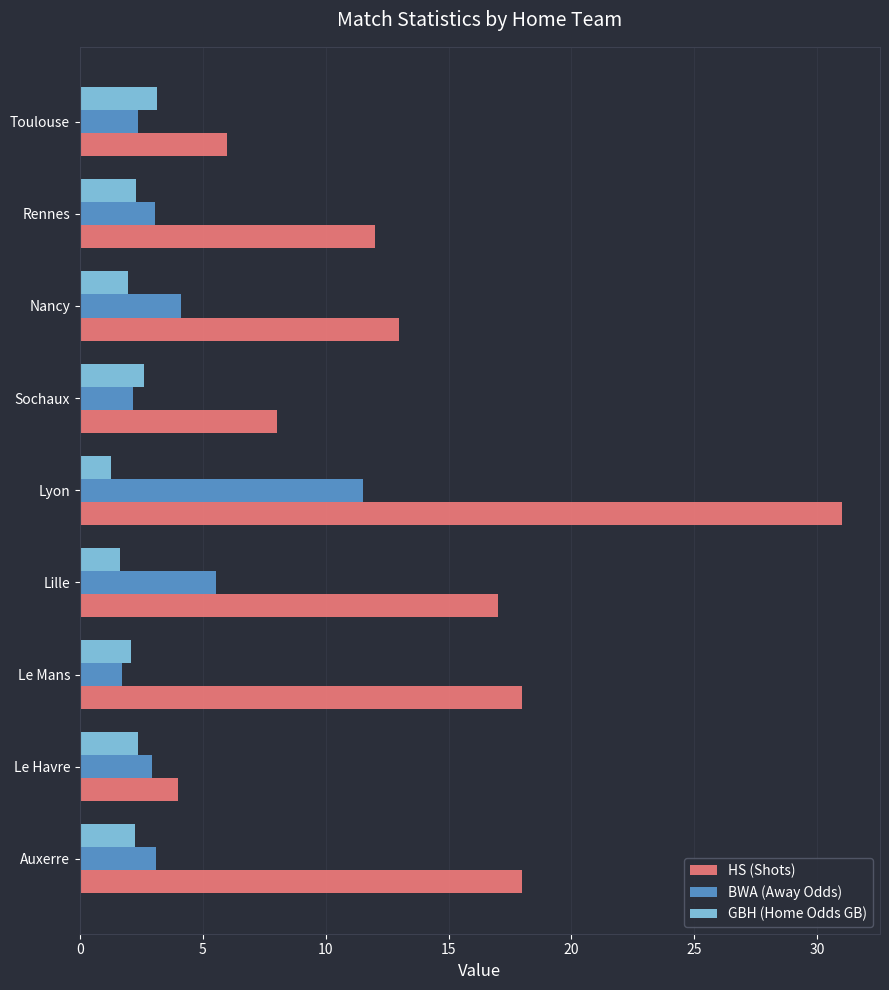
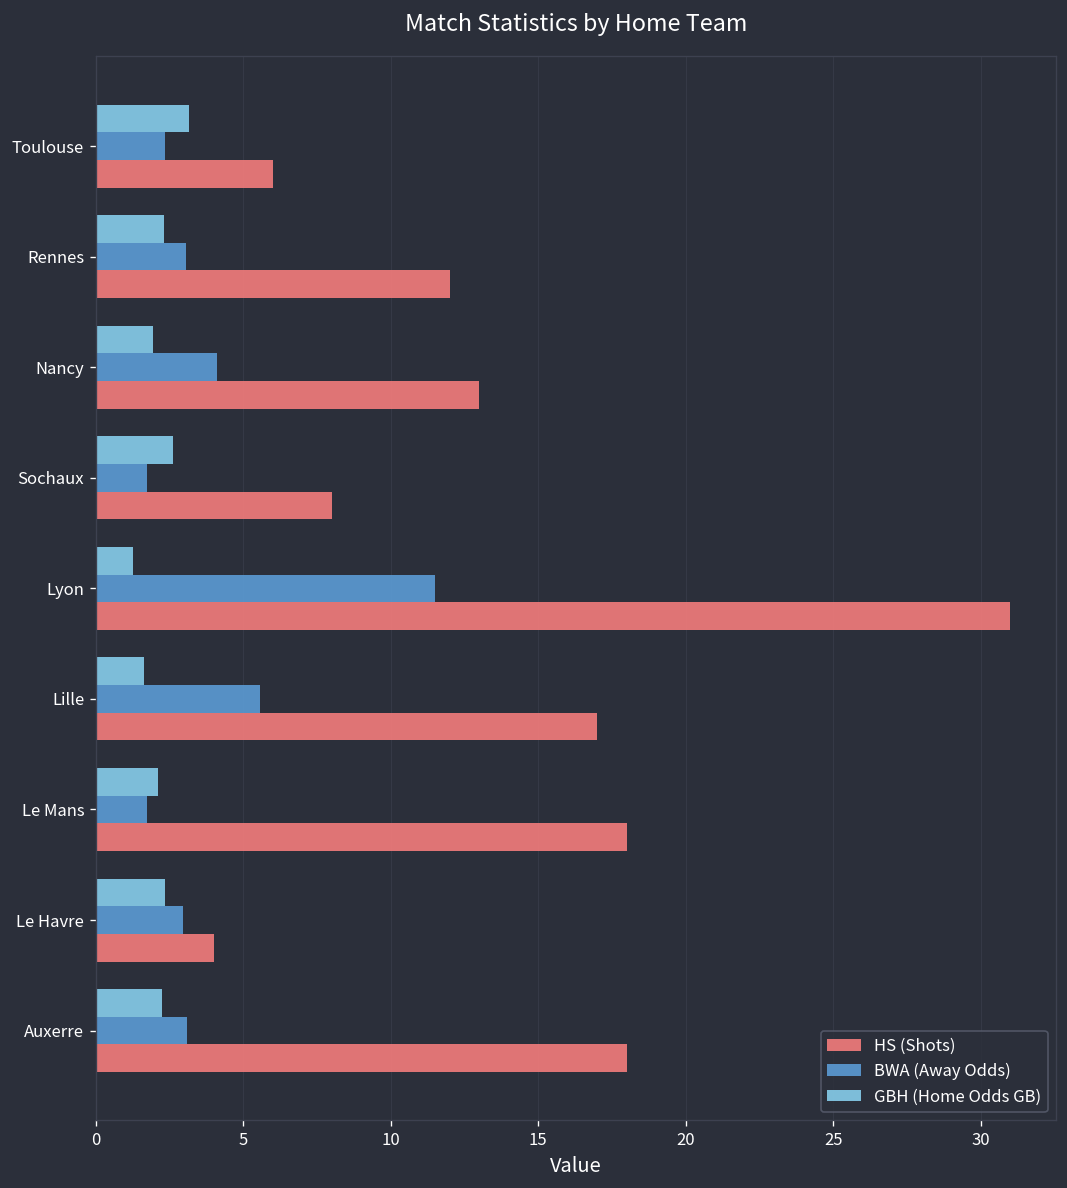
  {
    "HS (Shots)": {
      "Toulouse": 6.0,
      "Rennes": 12.0,
      "Nancy": 13.0,
      "Sochaux": 8.0,
      "Lyon": 31.0,
      "Lille": 17.0,
      "Le Mans": 18.0,
      "Le Havre": 4.0,
      "Auxerre": 18.0
    },
    "BWA (Away Odds)": {
      "Toulouse": 2.4,
      "Rennes": 3.1,
      "Nancy": 4.1,
-     "Sochaux": 2.2,
+     "Sochaux": 1.7,
      "Lyon": 11.5,
      "Lille": 5.6,
      "Le Mans": 1.7,
      "Le Havre": 3.0,
      "Auxerre": 3.1
    },
    "GBH (Home Odds GB)": {
      "Toulouse": 3.2,
      "Rennes": 2.3,
      "Nancy": 2.0,
      "Sochaux": 2.6,
      "Lyon": 1.3,
      "Lille": 1.6,
      "Le Mans": 2.1,
      "Le Havre": 2.4,
      "Auxerre": 2.3
    }
  }
